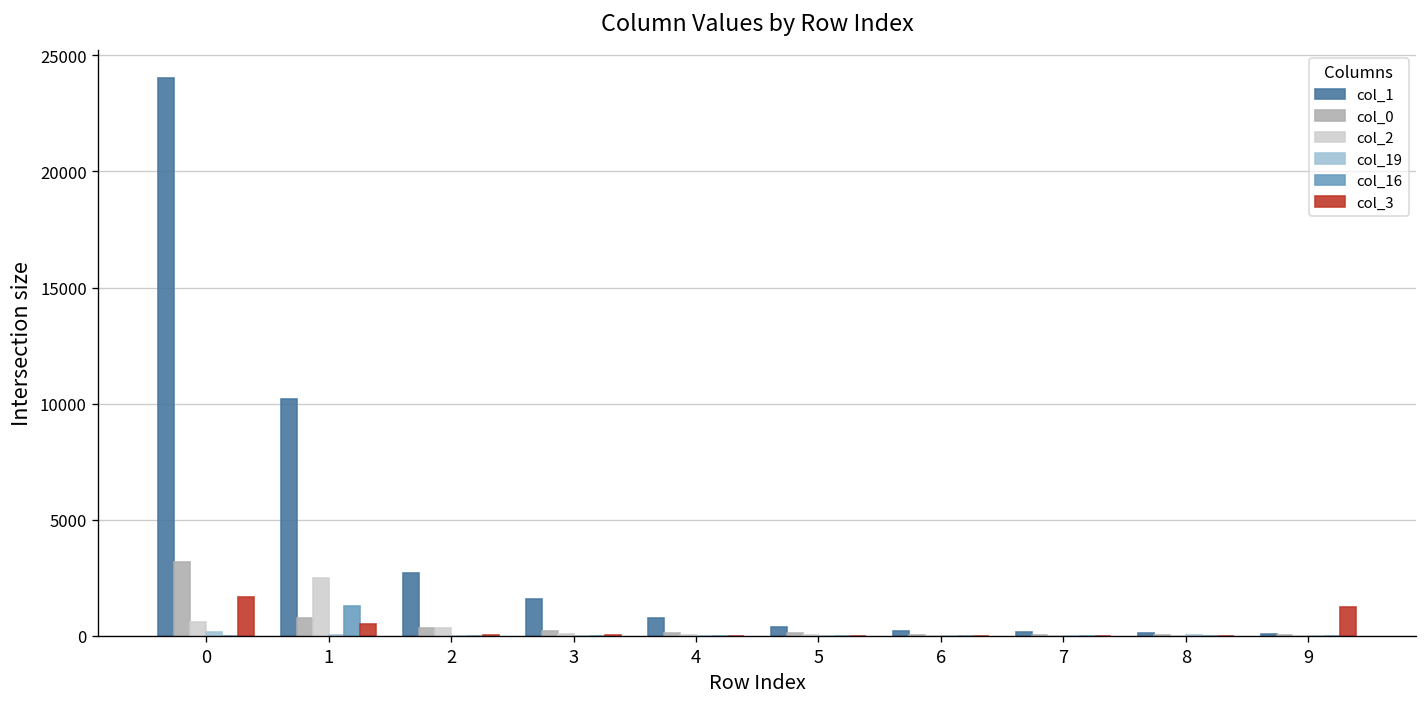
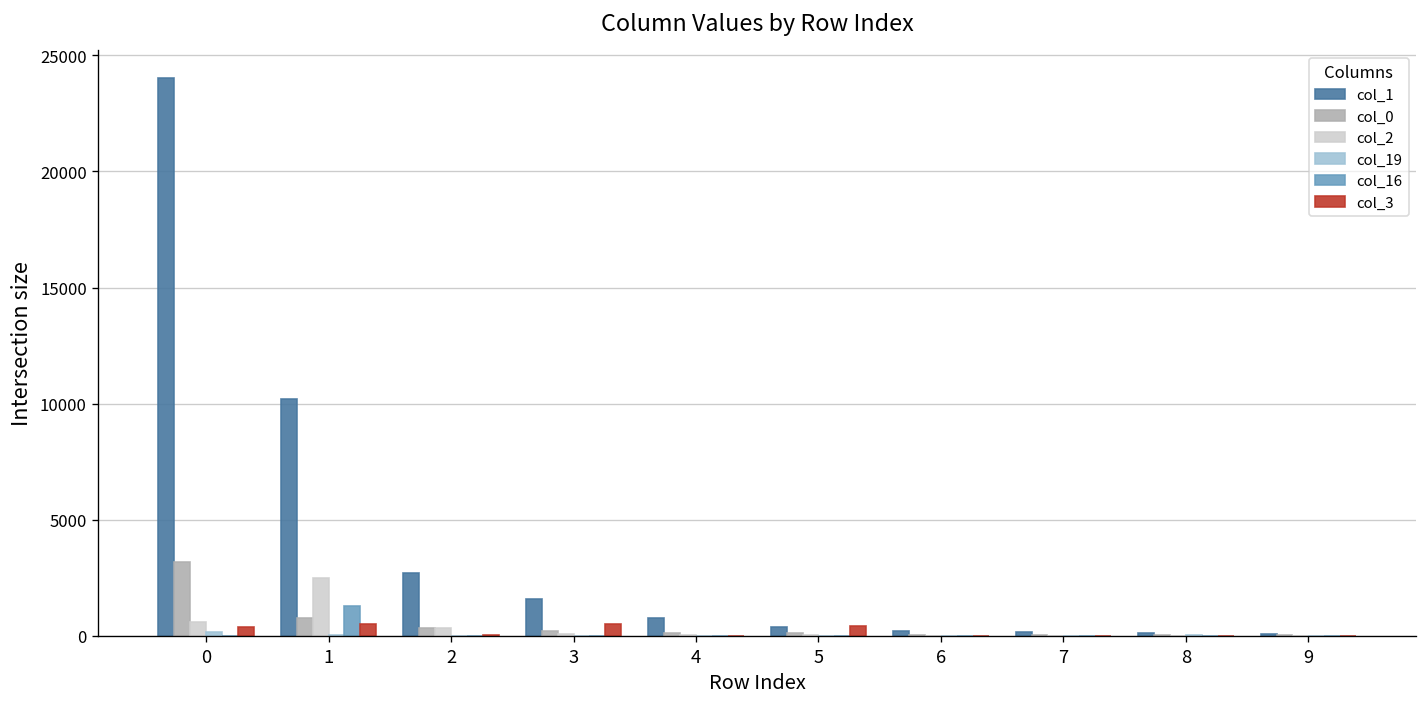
  {
    "col_1": {
      "0": 24000,
      "1": 10200,
      "2": 2700,
      "3": 1600,
      "4": 800,
      "5": 400,
      "6": 200,
      "7": 200,
      "8": 100
    },
    "col_16": {
      "1": 1300,
      "2": 0,
      "3": 0
    },
    "col_3": {
-     "0": 1700,
+     "0": 400,
      "1": 500,
-     "3": 0,
-     "5": 0,
-     "9": 1300
+     "3": 500,
+     "5": 400,
+     "9": 0
    }
  }
